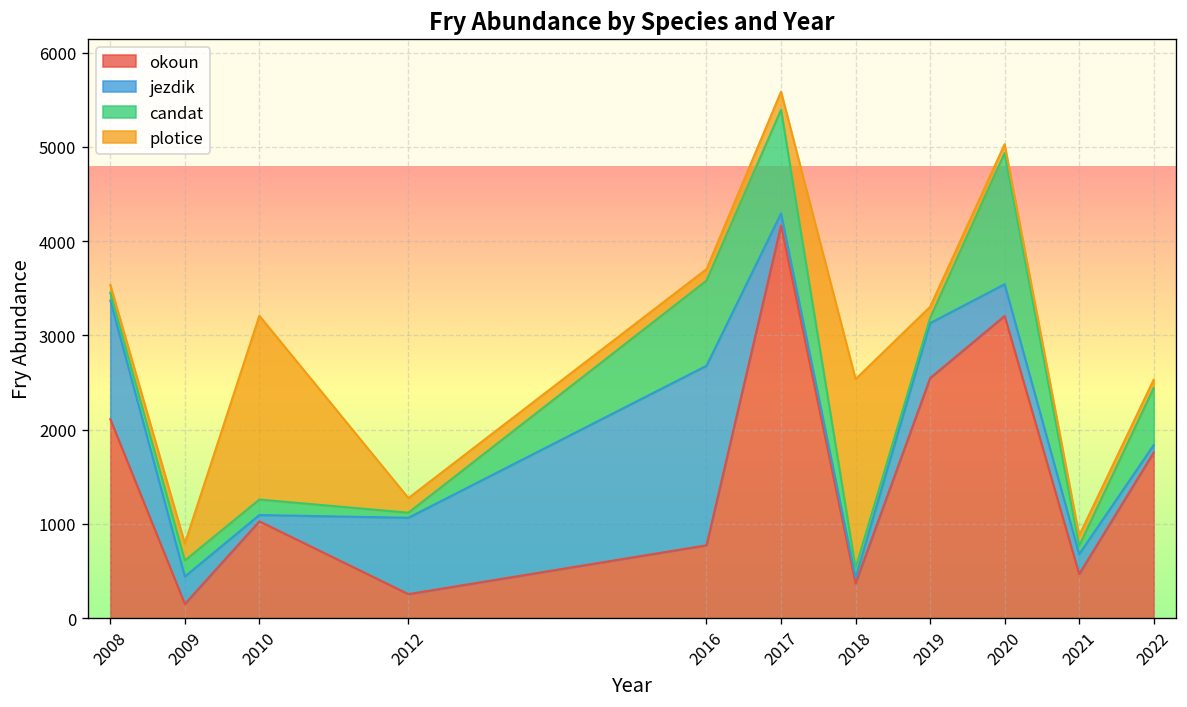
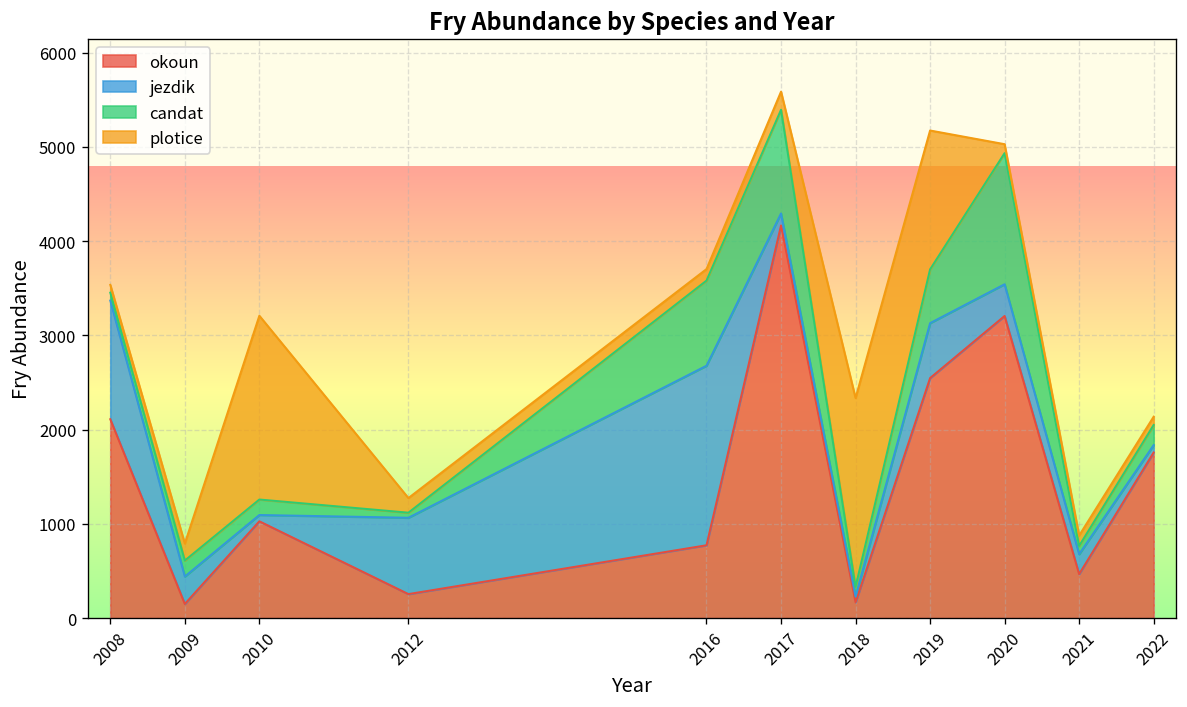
  {
    "okoun": {
      "2008": 2100,
      "2009": 100,
      "2010": 1000,
      "2012": 300,
      "2016": 800,
      "2017": 4200,
-     "2018": 400,
+     "2018": 200,
      "2019": 2500,
      "2020": 3200,
      "2021": 500,
      "2022": 1800
    },
    "jezdik": {
      "2008": 1300,
      "2009": 300,
      "2010": 100,
      "2012": 800,
      "2016": 1900,
      "2017": 100,
      "2018": 100,
      "2019": 600,
      "2020": 300,
      "2021": 200,
      "2022": 100
    },
    "candat": {
      "2008": 100,
      "2009": 200,
      "2010": 200,
      "2012": 100,
      "2016": 900,
      "2017": 1100,
      "2018": 100,
-     "2019": 100,
+     "2019": 600,
      "2020": 1400,
      "2021": 100,
-     "2022": 600
+     "2022": 200
    },
    "plotice": {
      "2008": 100,
      "2009": 200,
      "2010": 2000,
      "2012": 200,
      "2016": 100,
      "2017": 200,
      "2018": 2000,
-     "2019": 100,
+     "2019": 1500,
      "2020": 100,
      "2021": 100,
      "2022": 100
    }
  }
